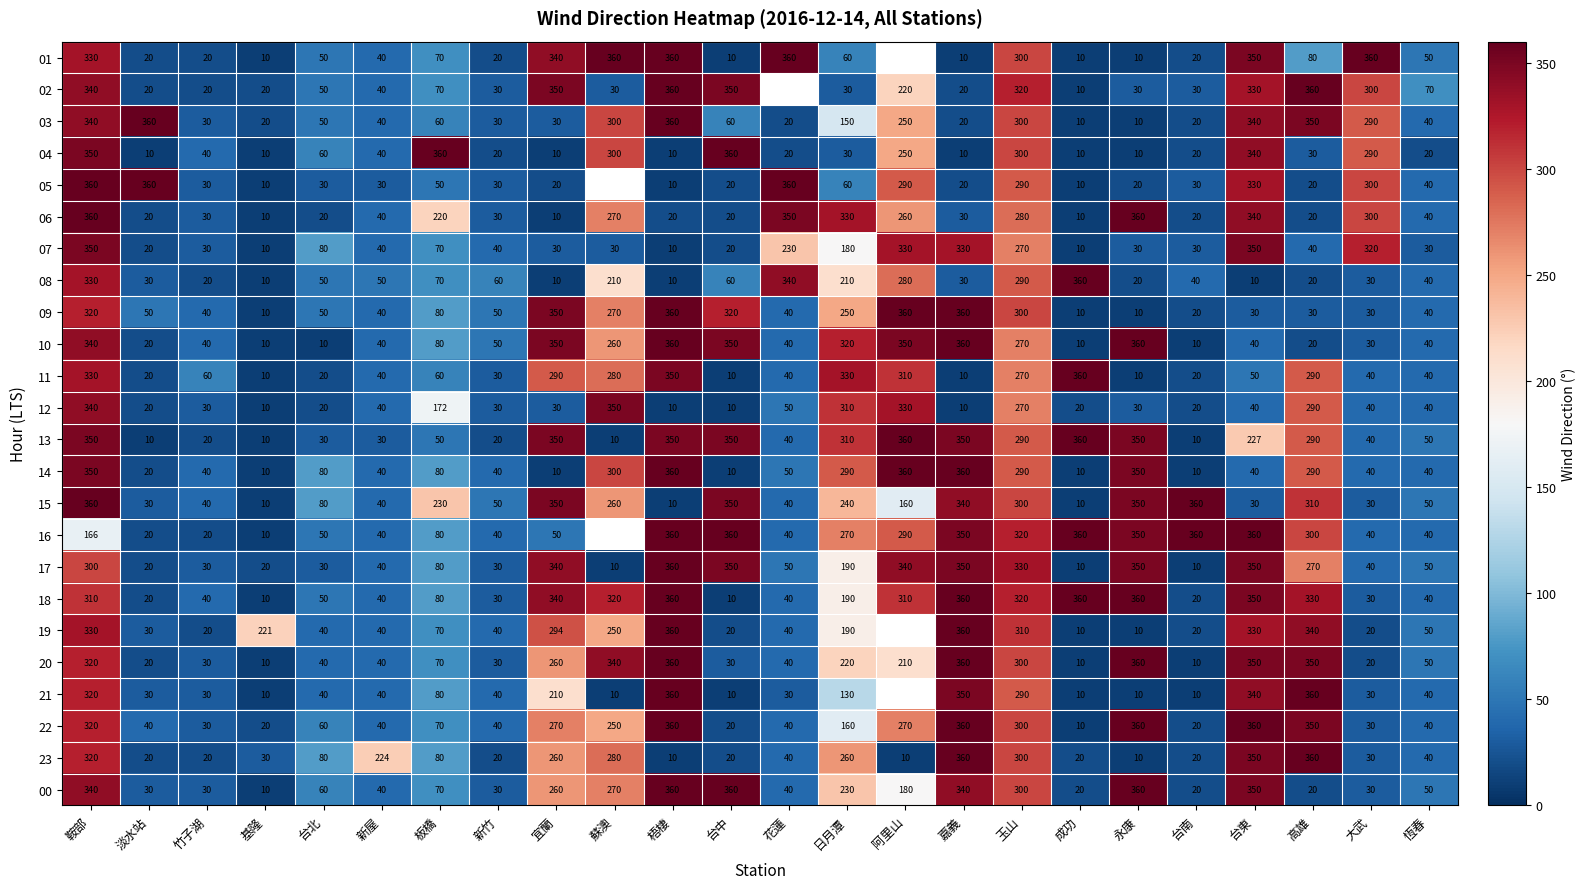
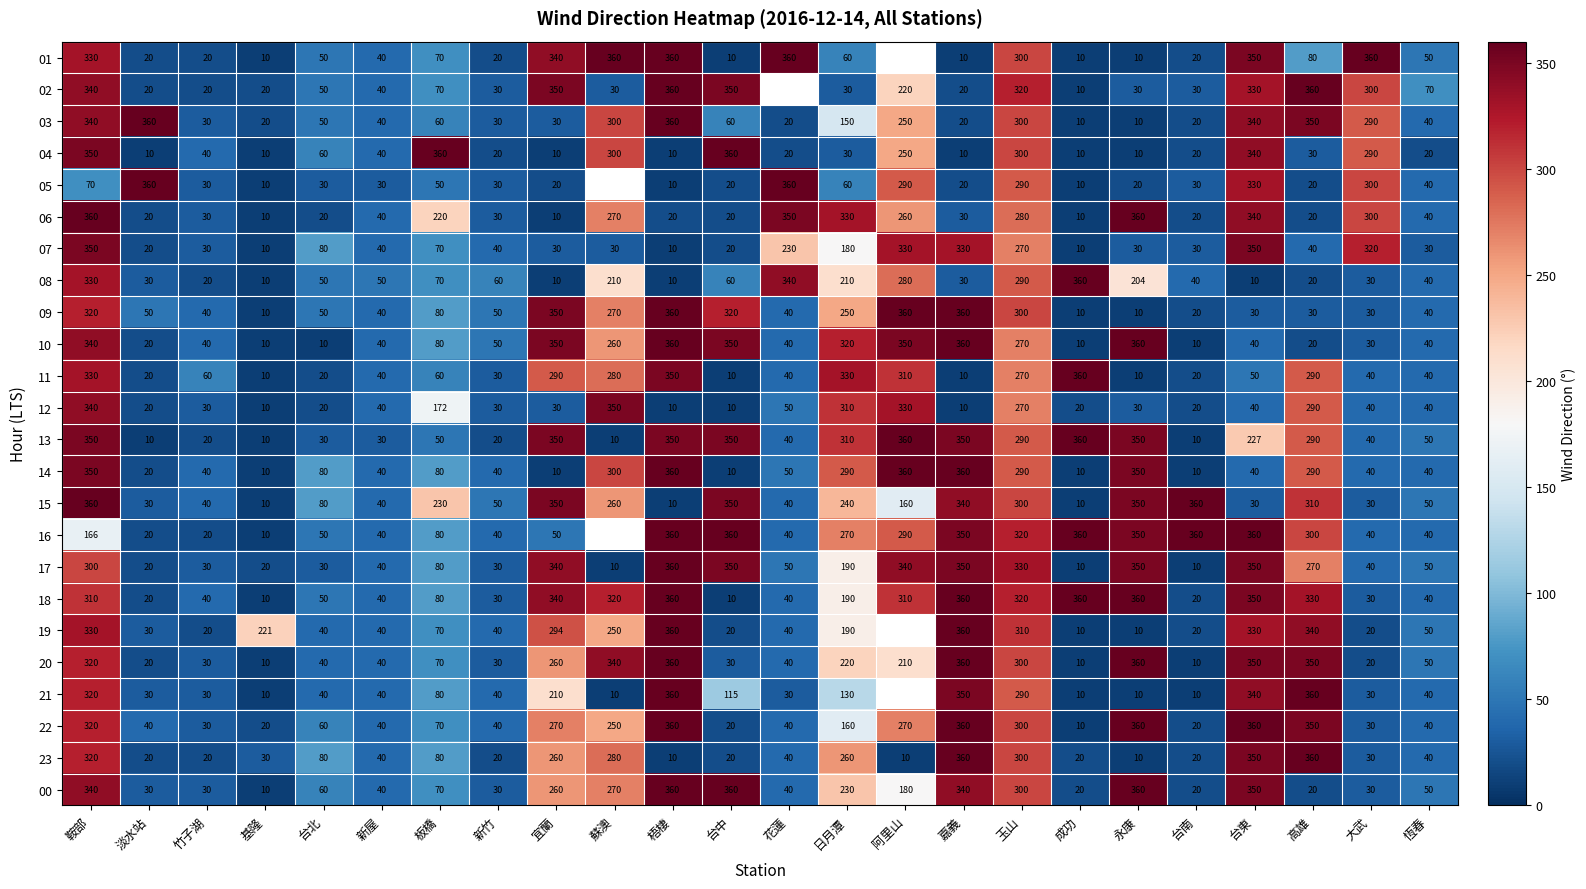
  {
    "05": {
-     "鞍部": 360,
+     "鞍部": 70,
      "淡水站": 360,
      "竹子湖": 30,
      "基隆": 10,
      "台北": 30,
      "新屋": 30,
      "板橋": 50,
      "新竹": 30,
      "宜蘭": 20,
      "梧棲": 10,
      "台中": 20,
      "花蓮": 360,
      "日月潭": 60,
      "阿里山": 290,
      "嘉義": 20,
      "玉山": 290,
      "成功": 10,
      "永康": 20,
      "台南": 30,
      "台東": 330,
      "高雄": 20,
      "大武": 300,
      "恆春": 40
    },
    "08": {
      "鞍部": 330,
      "淡水站": 30,
      "竹子湖": 20,
      "基隆": 10,
      "台北": 50,
      "新屋": 50,
      "板橋": 70,
      "新竹": 60,
      "宜蘭": 10,
      "蘇澳": 210,
      "梧棲": 10,
      "台中": 60,
      "花蓮": 340,
      "日月潭": 210,
      "阿里山": 280,
      "嘉義": 30,
      "玉山": 290,
      "成功": 360,
-     "永康": 20,
+     "永康": 204,
      "台南": 40,
      "台東": 10,
      "高雄": 20,
      "大武": 30,
      "恆春": 40
    },
    "21": {
      "鞍部": 320,
      "淡水站": 30,
      "竹子湖": 30,
      "基隆": 10,
      "台北": 40,
      "新屋": 40,
      "板橋": 80,
      "新竹": 40,
      "宜蘭": 210,
      "蘇澳": 10,
      "梧棲": 360,
-     "台中": 10,
+     "台中": 115,
      "花蓮": 30,
      "日月潭": 130,
      "嘉義": 350,
      "玉山": 290,
      "成功": 10,
      "永康": 10,
      "台南": 10,
      "台東": 340,
      "高雄": 360,
      "大武": 30,
      "恆春": 40
    },
    "23": {
      "鞍部": 320,
      "淡水站": 20,
      "竹子湖": 20,
      "基隆": 30,
      "台北": 80,
-     "新屋": 224,
+     "新屋": 40,
      "板橋": 80,
      "新竹": 20,
      "宜蘭": 260,
      "蘇澳": 280,
      "梧棲": 10,
      "台中": 20,
      "花蓮": 40,
      "日月潭": 260,
      "阿里山": 10,
      "嘉義": 360,
      "玉山": 300,
      "成功": 20,
      "永康": 10,
      "台南": 20,
      "台東": 350,
      "高雄": 360,
      "大武": 30,
      "恆春": 40
    }
  }
